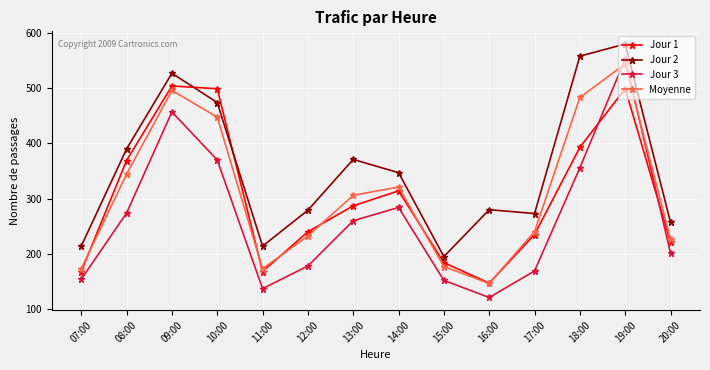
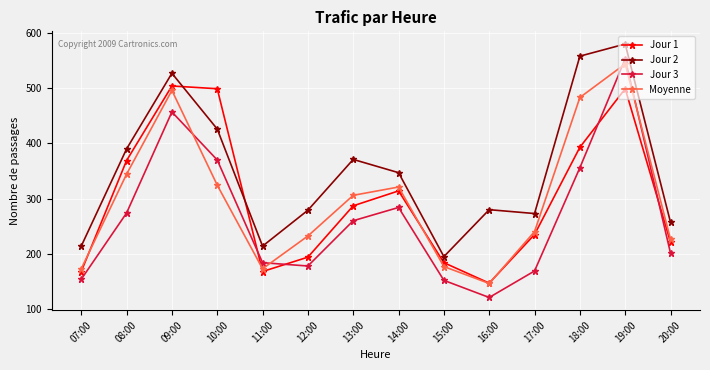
  {
    "Jour 1": {
      "07:00": 170,
      "08:00": 370,
      "09:00": 500,
      "10:00": 500,
      "11:00": 170,
-     "12:00": 240,
+     "12:00": 190,
      "13:00": 290,
      "14:00": 310,
      "15:00": 180,
      "17:00": 240,
      "18:00": 390,
      "20:00": 220
    },
    "Jour 2": {
      "07:00": 210,
      "08:00": 390,
-     "10:00": 470,
+     "10:00": 430,
      "11:00": 210,
      "12:00": 280,
      "13:00": 370,
      "14:00": 350,
      "15:00": 200,
      "16:00": 280,
      "17:00": 270,
      "18:00": 560,
      "20:00": 260
    },
    "Jour 3": {
      "07:00": 150,
      "08:00": 270,
      "09:00": 460,
      "10:00": 370,
-     "11:00": 140,
+     "11:00": 180,
      "12:00": 180,
      "13:00": 260,
      "14:00": 280,
      "15:00": 150,
      "16:00": 120,
      "17:00": 170,
      "18:00": 360,
      "20:00": 200
    },
    "Moyenne": {
      "07:00": 170,
      "08:00": 340,
      "09:00": 500,
-     "10:00": 450,
+     "10:00": 320,
      "11:00": 170,
      "12:00": 230,
      "13:00": 310,
      "14:00": 320,
      "15:00": 180,
      "17:00": 240,
      "18:00": 480,
      "20:00": 230
    }
  }
